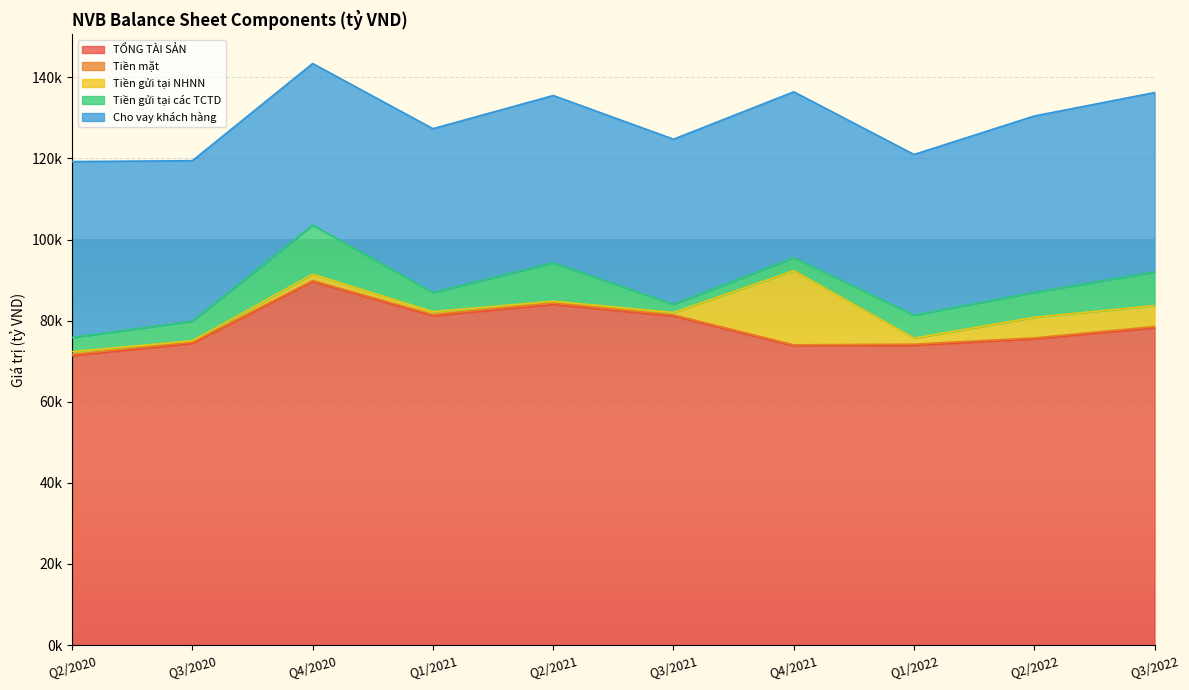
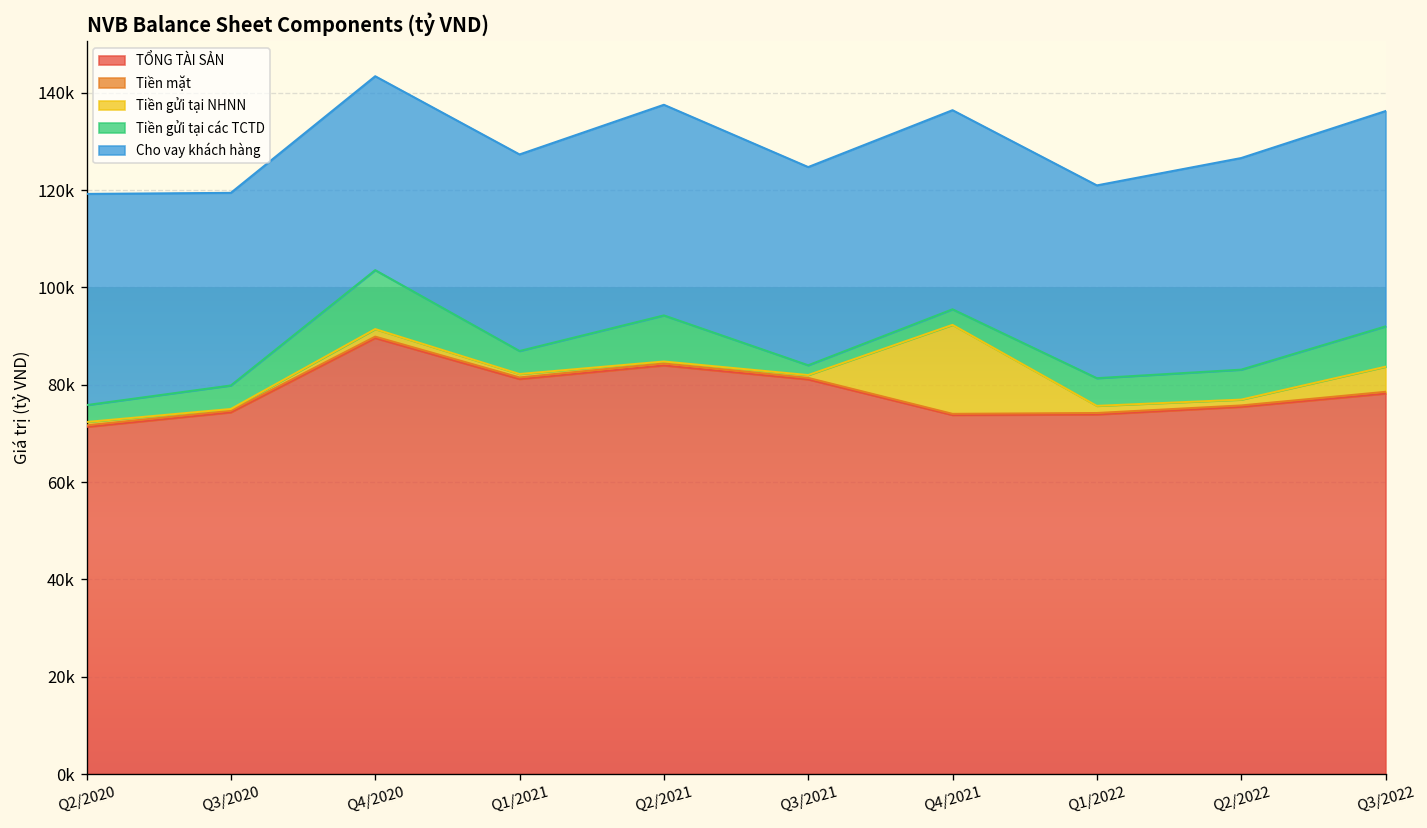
  {
    "Tiền gửi tại NHNN": {
      "Q2/2020": 1000,
      "Q4/2020": 2000,
      "Q1/2021": 1000,
      "Q4/2021": 18000,
      "Q1/2022": 1000,
-     "Q2/2022": 5000,
+     "Q2/2022": 1000,
      "Q3/2022": 5000
    },
    "Tiền gửi tại các TCTD": {
      "Q2/2020": 3000,
      "Q3/2020": 5000,
      "Q4/2020": 12000,
      "Q1/2021": 5000,
      "Q2/2021": 9000,
      "Q3/2021": 2000,
      "Q4/2021": 3000,
      "Q1/2022": 6000,
      "Q2/2022": 6000,
      "Q3/2022": 8000
    },
    "Cho vay khách hàng": {
      "Q2/2020": 43000,
      "Q3/2020": 40000,
      "Q4/2020": 40000,
      "Q1/2021": 40000,
-     "Q2/2021": 41000,
+     "Q2/2021": 43000,
      "Q3/2021": 41000,
      "Q4/2021": 41000,
      "Q1/2022": 40000,
      "Q2/2022": 43000,
      "Q3/2022": 44000
    }
  }
